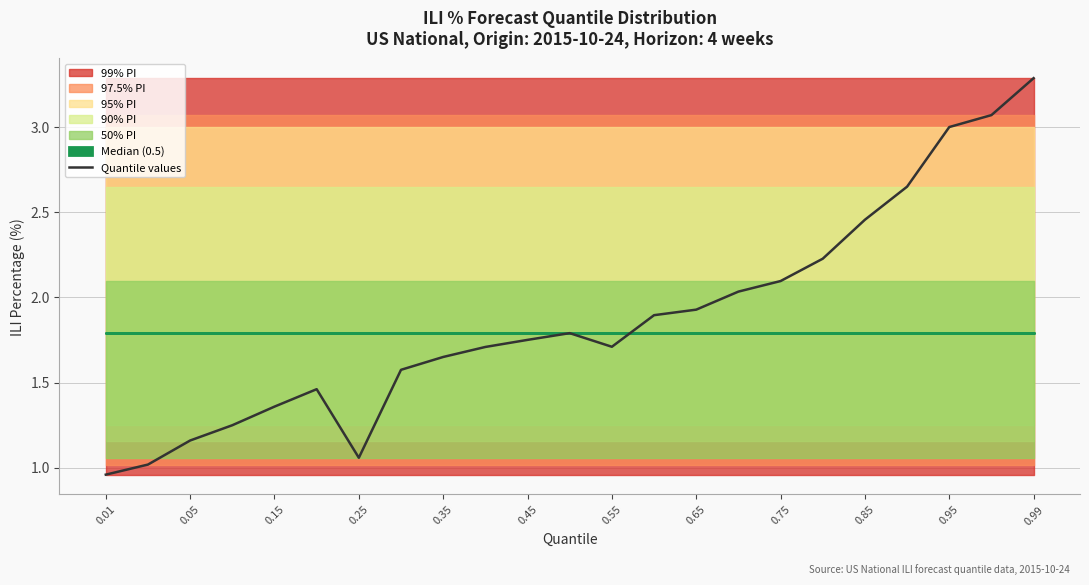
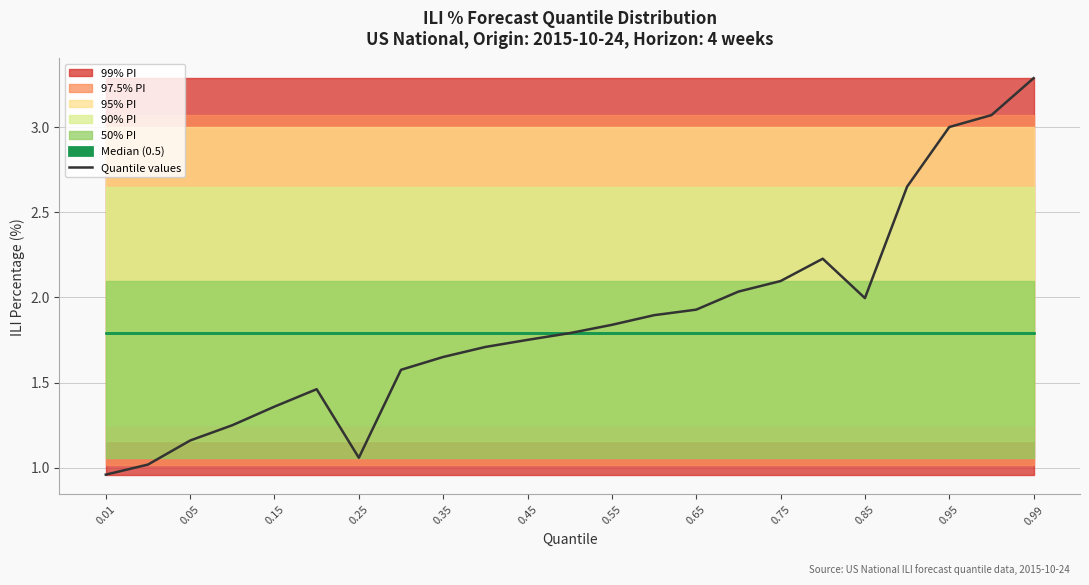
  {
    "Quantile values": {
      "0.01": 0.96,
      "0.05": 1.16,
      "0.15": 1.36,
      "0.25": 1.06,
      "0.35": 1.65,
      "0.45": 1.75,
-     "0.55": 1.71,
+     "0.55": 1.84,
      "0.65": 1.93,
-     "0.85": 2.46
+     "0.85": 2.00
    },
    "99% PI": {
      "0.05": 3.29,
      "0.15": 3.29,
      "0.25": 3.29,
      "0.35": 3.29,
      "0.45": 3.29,
      "0.55": 3.29,
      "0.65": 3.29,
      "0.75": 3.29,
      "0.85": 3.29,
      "0.95": 3.29
    },
    "97.5% PI": {
      "0.05": 3.07,
      "0.15": 3.07,
      "0.25": 3.07,
      "0.35": 3.07,
      "0.45": 3.07,
      "0.55": 3.07,
      "0.65": 3.07,
      "0.75": 3.07,
      "0.85": 3.07,
      "0.95": 3.07,
      "0.99": 3.07
    },
    "50% PI": {
      "0.01": 2.10,
      "0.05": 2.10,
      "0.15": 2.10,
      "0.25": 2.10,
      "0.35": 2.10,
      "0.45": 2.10,
      "0.55": 2.10,
      "0.65": 2.10,
      "0.85": 2.10,
      "0.95": 2.10,
      "0.99": 2.10
    }
  }
